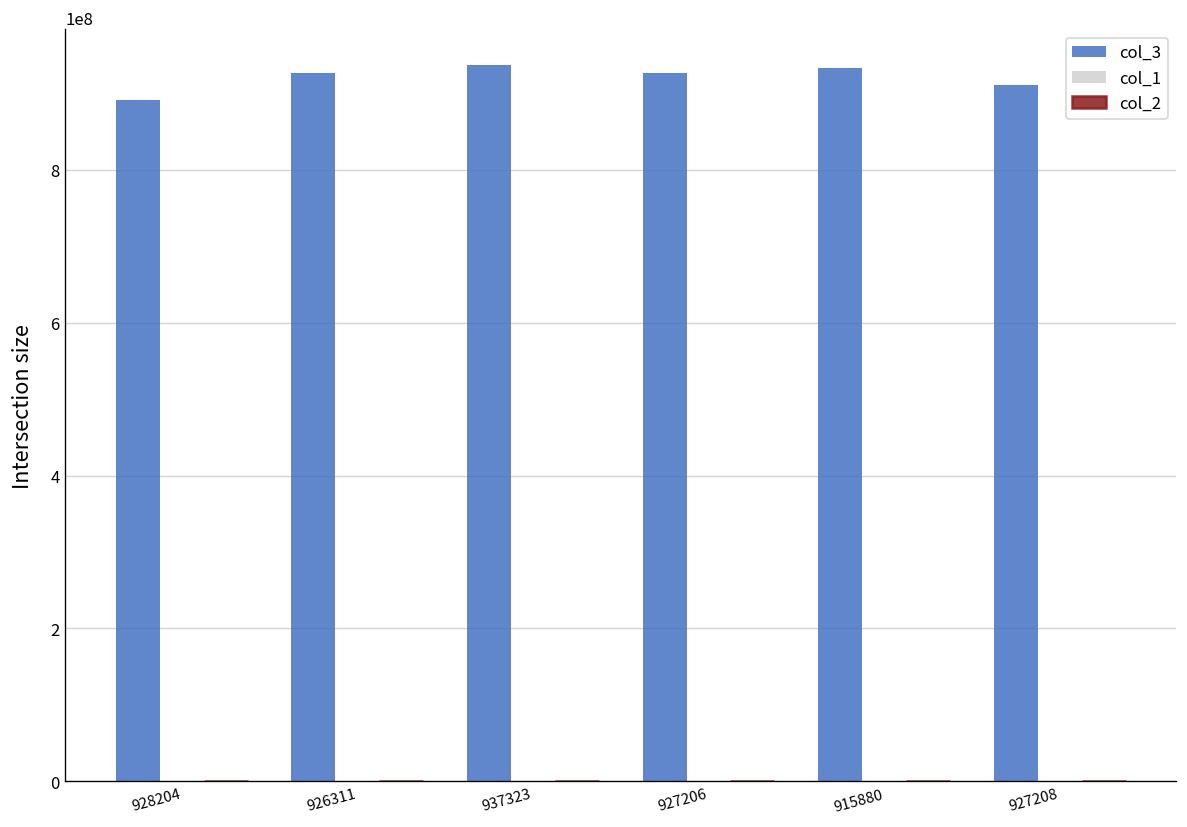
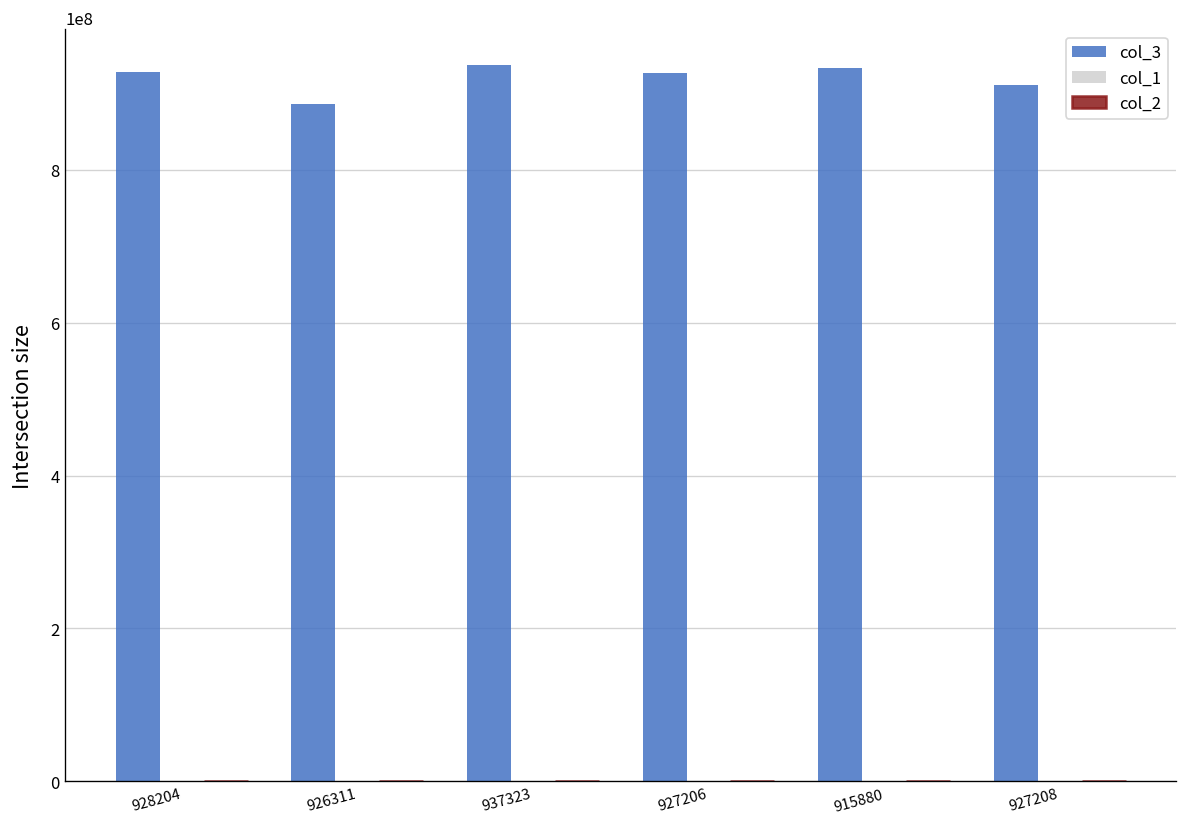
  {
    "col_3": {
-     "928204": 890000000,
-     "926311": 930000000,
+     "928204": 930000000,
+     "926311": 890000000,
      "937323": 940000000,
      "927206": 930000000,
      "915880": 930000000,
      "927208": 910000000
    }
  }
